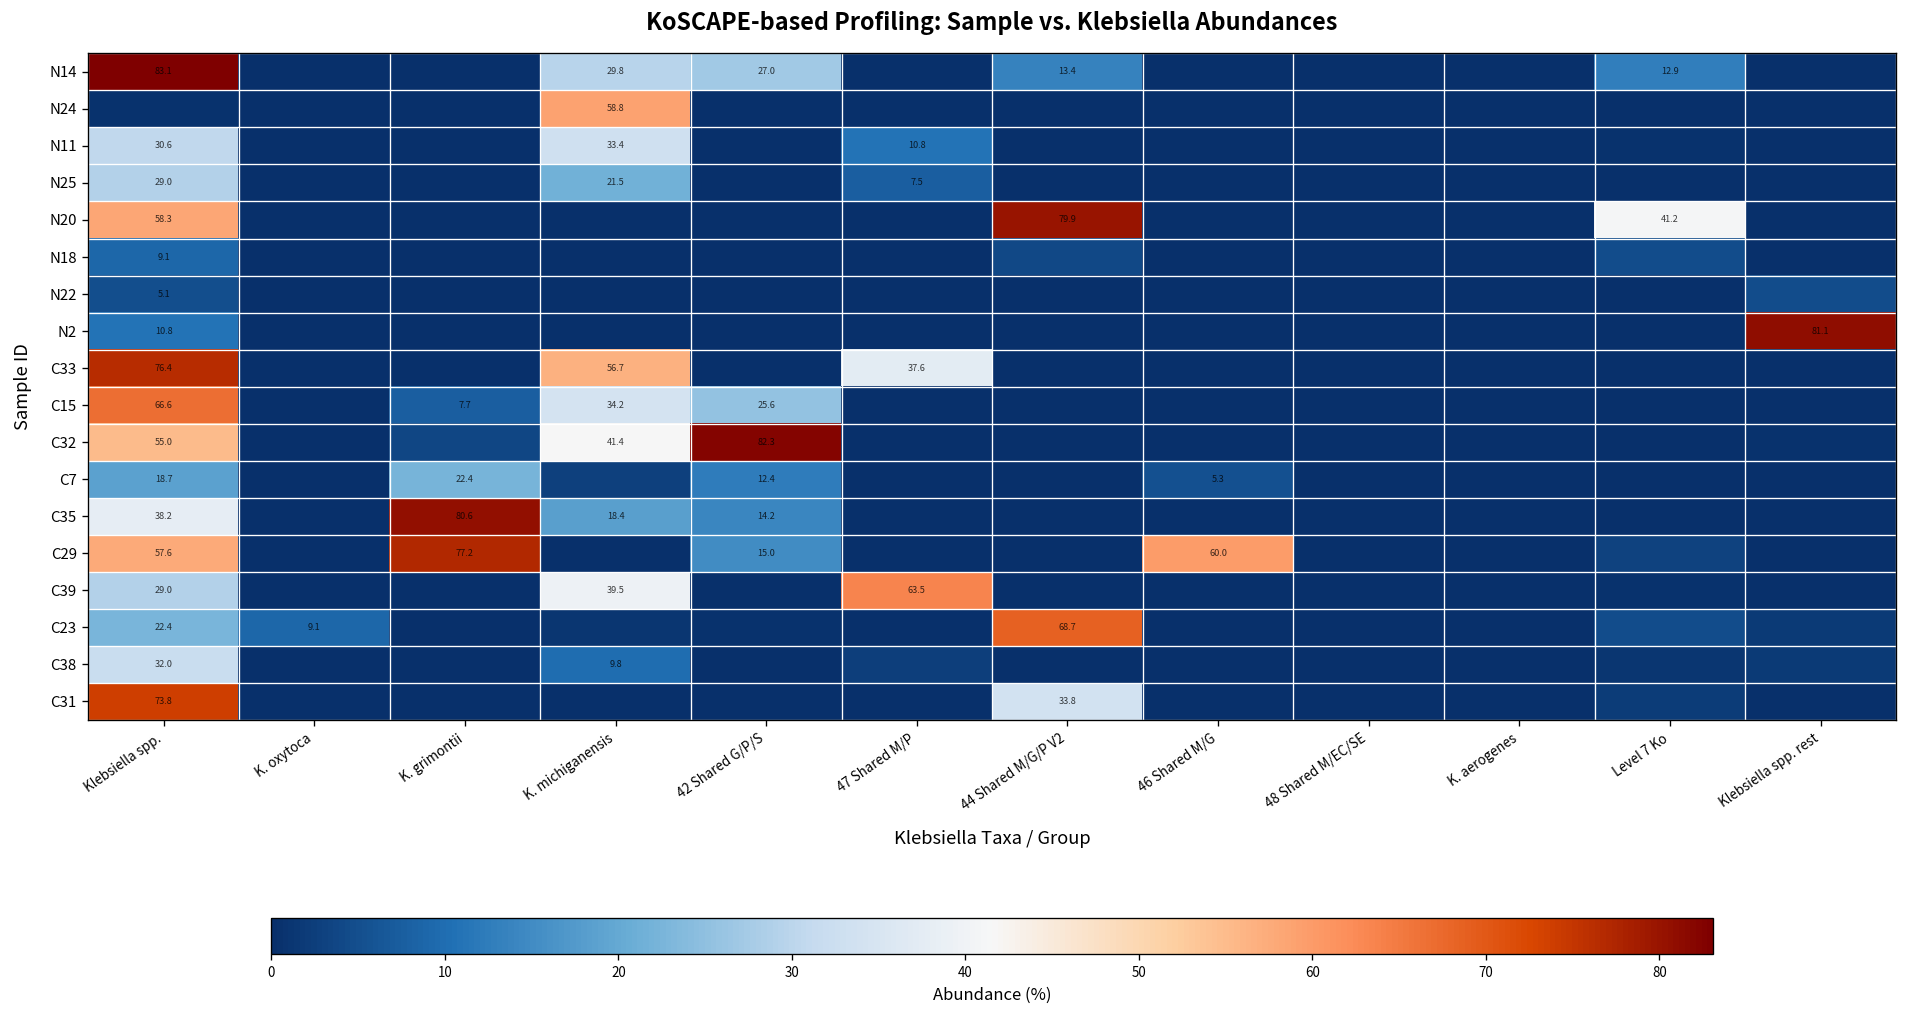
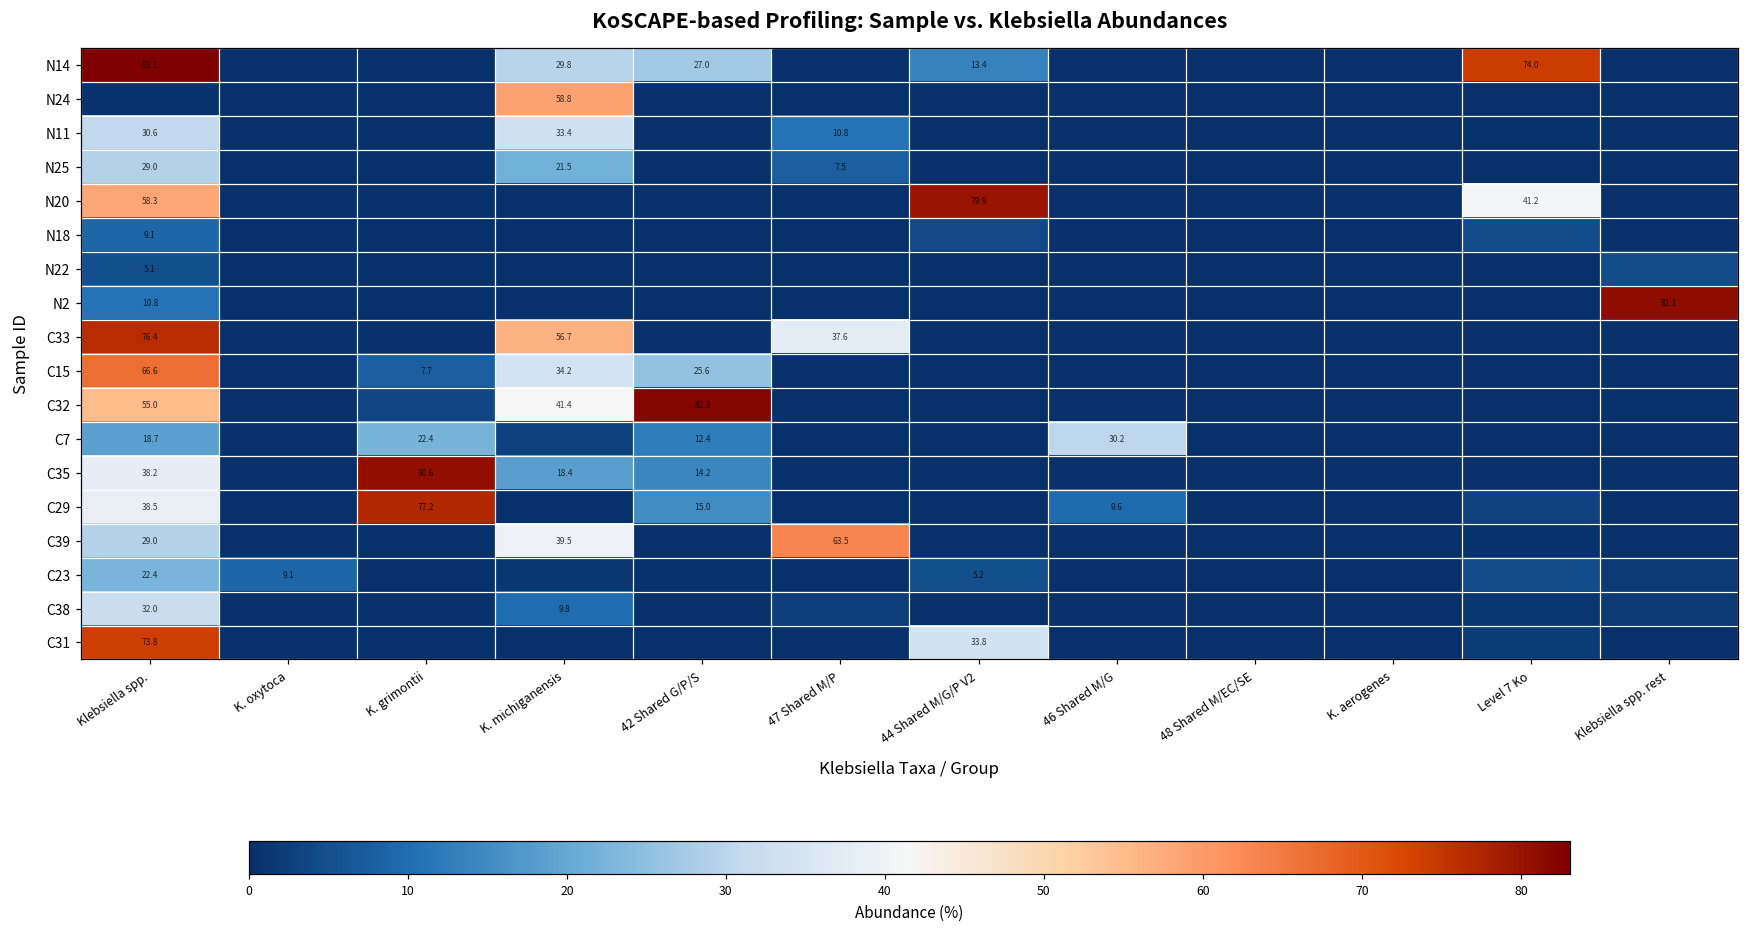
  {
    "N14": {
      "Klebsiella spp.": 83.1,
      "K. michiganensis": 29.8,
      "42 Shared G/P/S": 27.0,
      "44 Shared M/G/P V2": 13.4,
-     "Level 7 Ko": 12.9
+     "Level 7 Ko": 74.0
    },
    "N24": {
      "K. michiganensis": 58.8
    },
    "N11": {
      "Klebsiella spp.": 30.6,
      "K. michiganensis": 33.4,
      "47 Shared M/P": 10.8
    },
    "N25": {
      "Klebsiella spp.": 29.0,
      "K. michiganensis": 21.5,
      "47 Shared M/P": 7.5
    },
    "N20": {
      "Klebsiella spp.": 58.3,
      "44 Shared M/G/P V2": 79.9,
      "Level 7 Ko": 41.2
    },
    "N18": {
      "Klebsiella spp.": 9.1
    },
    "N22": {
      "Klebsiella spp.": 5.1
    },
    "N2": {
      "Klebsiella spp.": 10.8,
      "Klebsiella spp. rest": 81.1
    },
    "C33": {
      "Klebsiella spp.": 76.4,
      "K. michiganensis": 56.7,
      "47 Shared M/P": 37.6
    },
    "C15": {
      "Klebsiella spp.": 66.6,
      "K. grimontii": 7.7,
      "K. michiganensis": 34.2,
      "42 Shared G/P/S": 25.6
    },
    "C32": {
      "Klebsiella spp.": 55.0,
      "K. michiganensis": 41.4,
      "42 Shared G/P/S": 82.3
    },
    "C7": {
      "Klebsiella spp.": 18.7,
      "K. grimontii": 22.4,
      "42 Shared G/P/S": 12.4,
-     "46 Shared M/G": 5.3
+     "46 Shared M/G": 30.2
    },
    "C35": {
      "Klebsiella spp.": 38.2,
      "K. grimontii": 80.6,
      "K. michiganensis": 18.4,
      "42 Shared G/P/S": 14.2
    },
    "C29": {
-     "Klebsiella spp.": 57.6,
+     "Klebsiella spp.": 38.5,
      "K. grimontii": 77.2,
      "42 Shared G/P/S": 15.0,
-     "46 Shared M/G": 60.0
+     "46 Shared M/G": 9.6
    },
    "C39": {
      "Klebsiella spp.": 29.0,
      "K. michiganensis": 39.5,
      "47 Shared M/P": 63.5
    },
    "C23": {
      "Klebsiella spp.": 22.4,
      "K. oxytoca": 9.1,
-     "44 Shared M/G/P V2": 68.7
+     "44 Shared M/G/P V2": 5.2
    },
    "C38": {
      "Klebsiella spp.": 32.0,
      "K. michiganensis": 9.8
    },
    "C31": {
      "Klebsiella spp.": 73.8,
      "44 Shared M/G/P V2": 33.8
    }
  }
